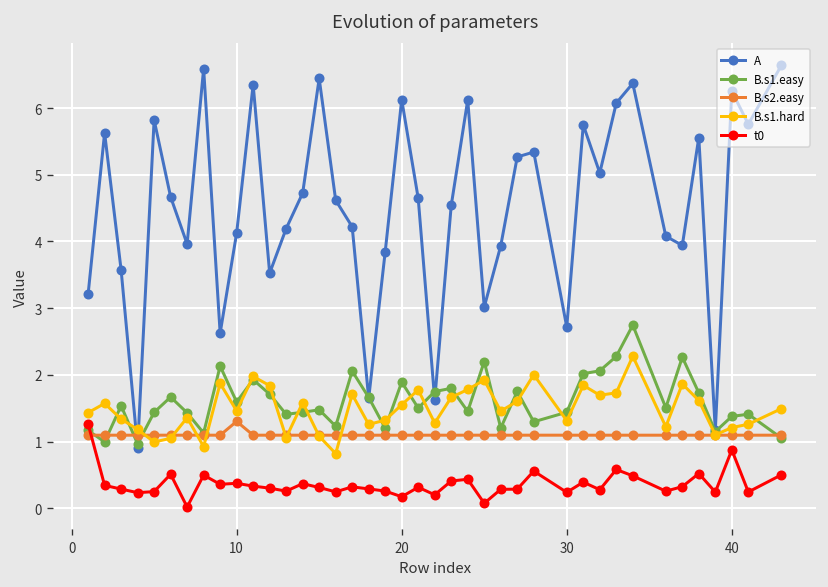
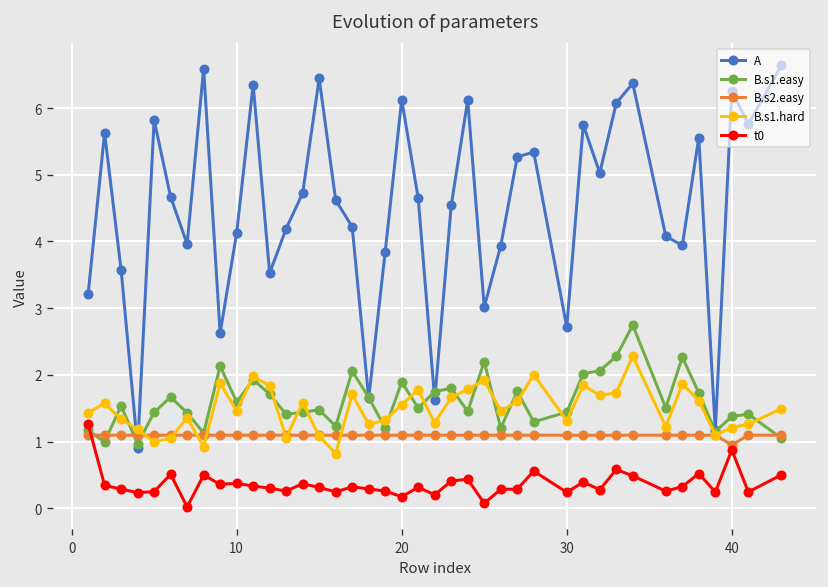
  {
    "A": {
      "10": 4.1,
      "20": 6.1,
      "30": 2.7
    },
    "B.s1.easy": {
      "10": 1.6,
      "20": 1.9,
      "30": 1.4,
      "40": 1.4
    },
    "B.s2.easy": {
-     "10": 1.3,
+     "10": 1.1,
      "20": 1.1,
      "30": 1.1,
-     "40": 1.1
+     "40": 1.0
    },
    "B.s1.hard": {
      "10": 1.5,
      "20": 1.6,
      "30": 1.3,
      "40": 1.2
    },
    "t0": {
      "10": 0.4,
      "20": 0.2,
      "30": 0.2,
      "40": 0.9
    }
  }
